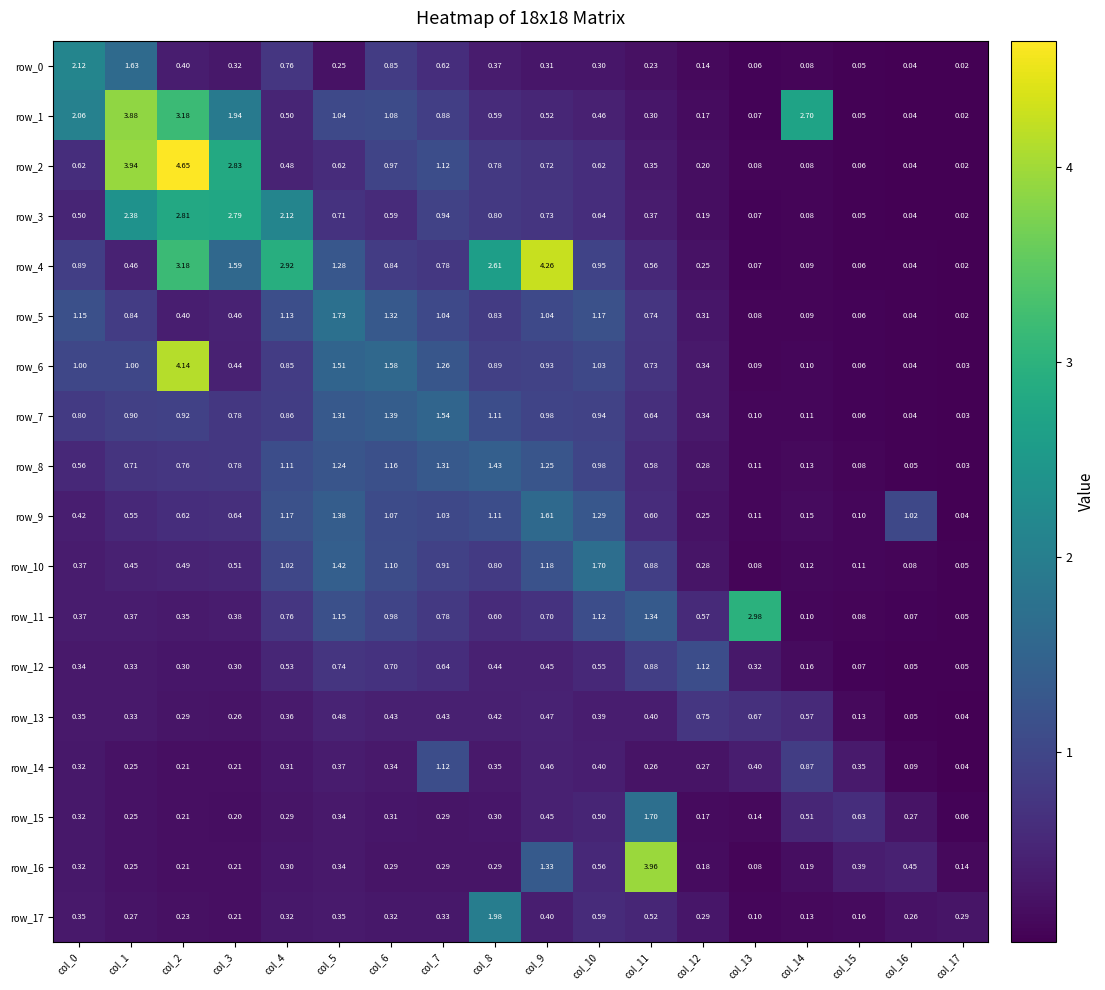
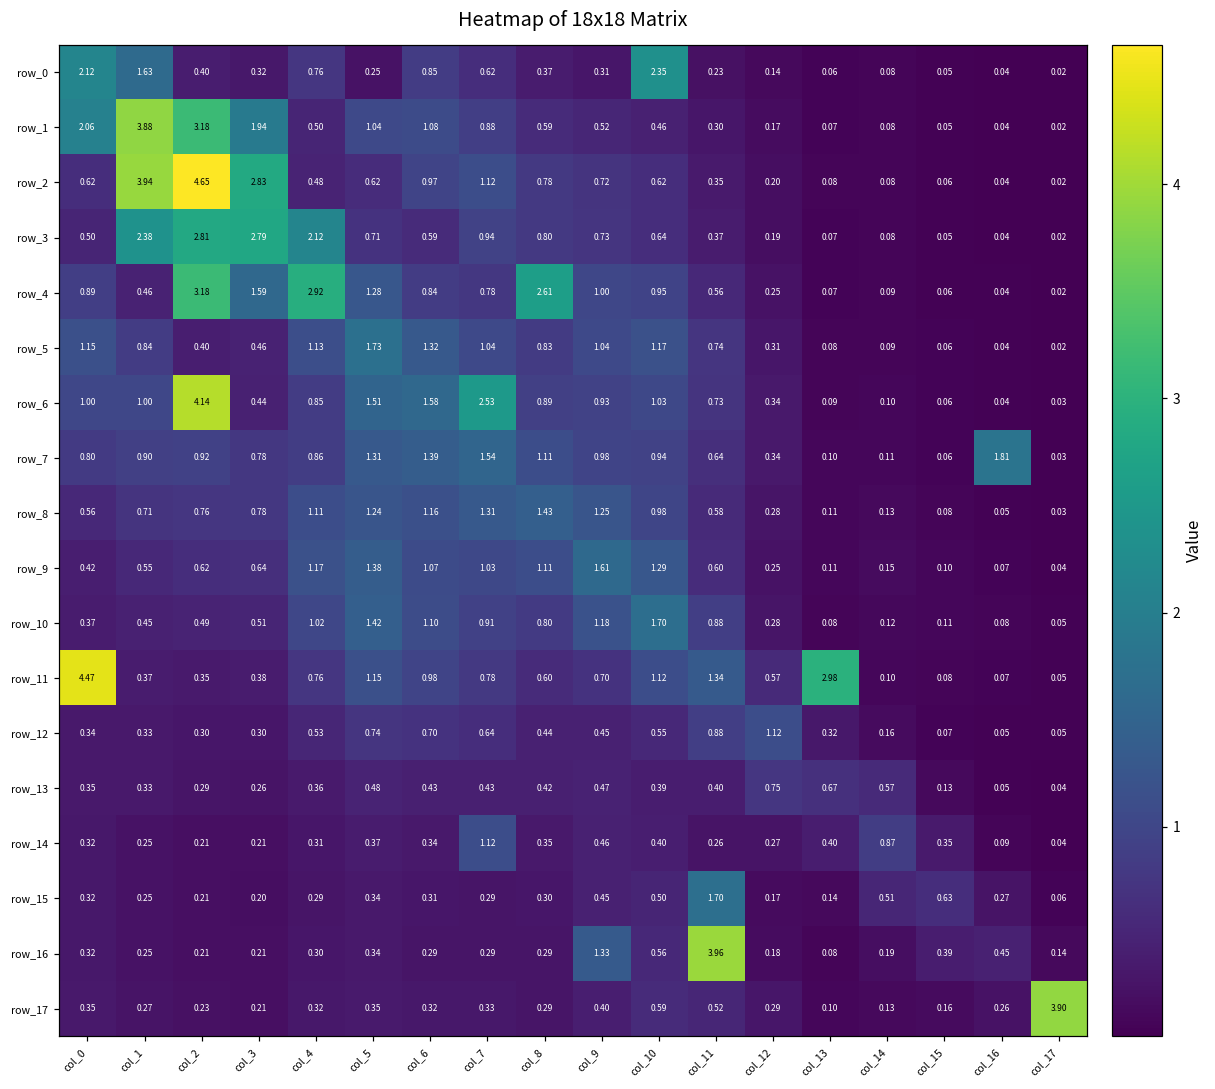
  {
    "row_0": {
      "col_0": 2.12,
      "col_1": 1.63,
      "col_2": 0.40,
      "col_3": 0.32,
      "col_4": 0.76,
      "col_5": 0.25,
      "col_6": 0.85,
      "col_7": 0.62,
      "col_8": 0.37,
      "col_9": 0.31,
-     "col_10": 0.30,
+     "col_10": 2.35,
      "col_11": 0.23,
      "col_12": 0.14,
      "col_13": 0.06,
      "col_14": 0.08,
      "col_15": 0.05,
      "col_16": 0.04,
      "col_17": 0.02
    },
    "row_1": {
      "col_0": 2.06,
      "col_1": 3.88,
      "col_2": 3.18,
      "col_3": 1.94,
      "col_4": 0.50,
      "col_5": 1.04,
      "col_6": 1.08,
      "col_7": 0.88,
      "col_8": 0.59,
      "col_9": 0.52,
      "col_10": 0.46,
      "col_11": 0.30,
      "col_12": 0.17,
      "col_13": 0.07,
-     "col_14": 2.70,
+     "col_14": 0.08,
      "col_15": 0.05,
      "col_16": 0.04,
      "col_17": 0.02
    },
    "row_4": {
      "col_0": 0.89,
      "col_1": 0.46,
      "col_2": 3.18,
      "col_3": 1.59,
      "col_4": 2.92,
      "col_5": 1.28,
      "col_6": 0.84,
      "col_7": 0.78,
      "col_8": 2.61,
-     "col_9": 4.26,
+     "col_9": 1.00,
      "col_10": 0.95,
      "col_11": 0.56,
      "col_12": 0.25,
      "col_13": 0.07,
      "col_14": 0.09,
      "col_15": 0.06,
      "col_16": 0.04,
      "col_17": 0.02
    },
    "row_6": {
      "col_0": 1.00,
      "col_1": 1.00,
      "col_2": 4.14,
      "col_3": 0.44,
      "col_4": 0.85,
      "col_5": 1.51,
      "col_6": 1.58,
-     "col_7": 1.26,
+     "col_7": 2.53,
      "col_8": 0.89,
      "col_9": 0.93,
      "col_10": 1.03,
      "col_11": 0.73,
      "col_12": 0.34,
      "col_13": 0.09,
      "col_14": 0.10,
      "col_15": 0.06,
      "col_16": 0.04,
      "col_17": 0.03
    },
    "row_7": {
      "col_0": 0.80,
      "col_1": 0.90,
      "col_2": 0.92,
      "col_3": 0.78,
      "col_4": 0.86,
      "col_5": 1.31,
      "col_6": 1.39,
      "col_7": 1.54,
      "col_8": 1.11,
      "col_9": 0.98,
      "col_10": 0.94,
      "col_11": 0.64,
      "col_12": 0.34,
      "col_13": 0.10,
      "col_14": 0.11,
      "col_15": 0.06,
-     "col_16": 0.04,
+     "col_16": 1.81,
      "col_17": 0.03
    },
    "row_9": {
      "col_0": 0.42,
      "col_1": 0.55,
      "col_2": 0.62,
      "col_3": 0.64,
      "col_4": 1.17,
      "col_5": 1.38,
      "col_6": 1.07,
      "col_7": 1.03,
      "col_8": 1.11,
      "col_9": 1.61,
      "col_10": 1.29,
      "col_11": 0.60,
      "col_12": 0.25,
      "col_13": 0.11,
      "col_14": 0.15,
      "col_15": 0.10,
-     "col_16": 1.02,
+     "col_16": 0.07,
      "col_17": 0.04
    },
    "row_11": {
-     "col_0": 0.37,
+     "col_0": 4.47,
      "col_1": 0.37,
      "col_2": 0.35,
      "col_3": 0.38,
      "col_4": 0.76,
      "col_5": 1.15,
      "col_6": 0.98,
      "col_7": 0.78,
      "col_8": 0.60,
      "col_9": 0.70,
      "col_10": 1.12,
      "col_11": 1.34,
      "col_12": 0.57,
      "col_13": 2.98,
      "col_14": 0.10,
      "col_15": 0.08,
      "col_16": 0.07,
      "col_17": 0.05
    },
    "row_17": {
      "col_0": 0.35,
      "col_1": 0.27,
      "col_2": 0.23,
      "col_3": 0.21,
      "col_4": 0.32,
      "col_5": 0.35,
      "col_6": 0.32,
      "col_7": 0.33,
-     "col_8": 1.98,
+     "col_8": 0.29,
      "col_9": 0.40,
      "col_10": 0.59,
      "col_11": 0.52,
      "col_12": 0.29,
      "col_13": 0.10,
      "col_14": 0.13,
      "col_15": 0.16,
      "col_16": 0.26,
-     "col_17": 0.29
+     "col_17": 3.90
    }
  }
